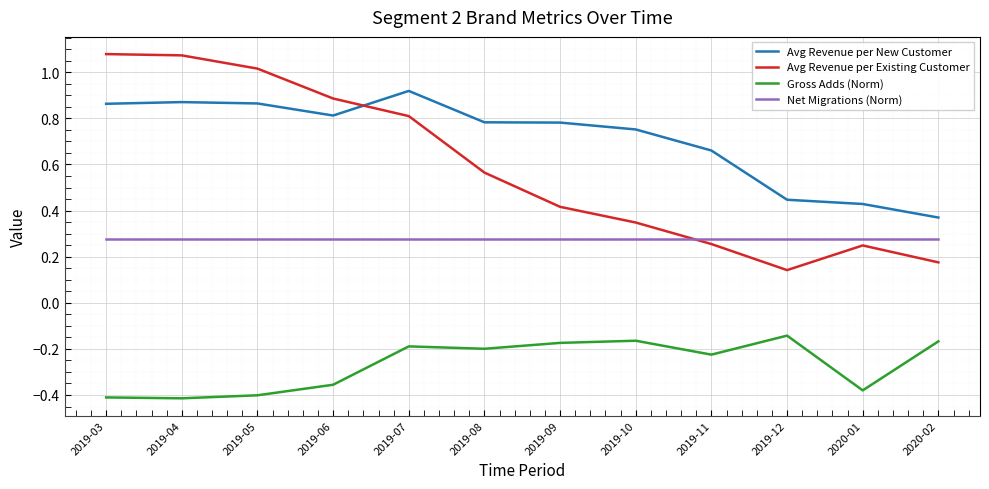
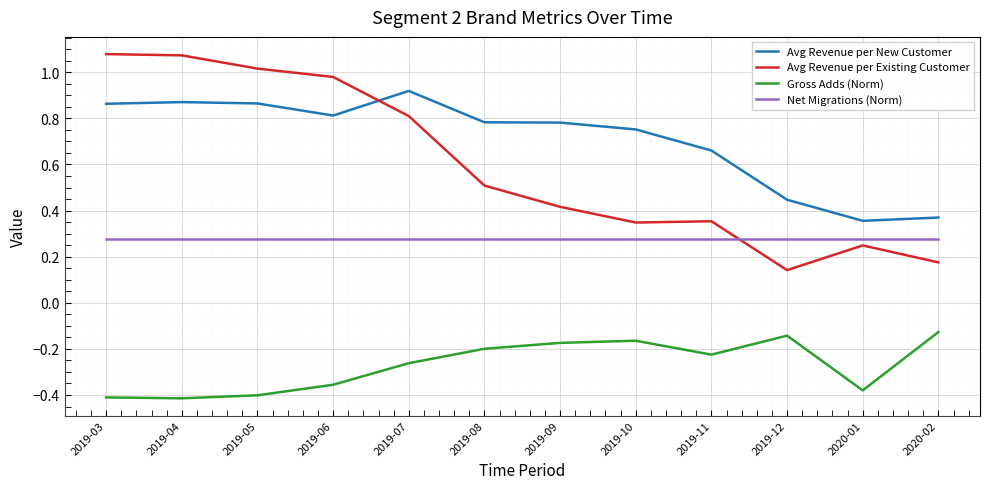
  {
    "Avg Revenue per New Customer": {
      "2019-03": 0.86,
      "2019-04": 0.87,
      "2019-05": 0.86,
      "2019-06": 0.81,
      "2019-07": 0.92,
      "2019-08": 0.78,
      "2019-09": 0.78,
      "2019-10": 0.75,
      "2019-11": 0.66,
      "2019-12": 0.45,
-     "2020-01": 0.43,
+     "2020-01": 0.36,
      "2020-02": 0.37
    },
    "Avg Revenue per Existing Customer": {
      "2019-03": 1.08,
      "2019-04": 1.07,
      "2019-05": 1.02,
-     "2019-06": 0.89,
+     "2019-06": 0.98,
      "2019-07": 0.81,
-     "2019-08": 0.56,
+     "2019-08": 0.51,
      "2019-09": 0.42,
      "2019-10": 0.35,
-     "2019-11": 0.25,
+     "2019-11": 0.35,
      "2019-12": 0.14,
      "2020-01": 0.25,
      "2020-02": 0.18
    },
    "Gross Adds (Norm)": {
      "2019-03": -0.41,
      "2019-04": -0.41,
      "2019-05": -0.40,
      "2019-06": -0.36,
-     "2019-07": -0.19,
+     "2019-07": -0.26,
      "2019-08": -0.20,
      "2019-09": -0.17,
      "2019-10": -0.16,
      "2019-11": -0.22,
      "2019-12": -0.14,
      "2020-01": -0.38,
-     "2020-02": -0.17
+     "2020-02": -0.13
    },
    "Net Migrations (Norm)": {
      "2019-03": 0.28,
      "2019-04": 0.28,
      "2019-05": 0.28,
      "2019-06": 0.28,
      "2019-07": 0.28,
      "2019-08": 0.28,
      "2019-09": 0.28,
      "2019-10": 0.28,
      "2019-11": 0.28,
      "2019-12": 0.28,
      "2020-01": 0.28,
      "2020-02": 0.28
    }
  }
